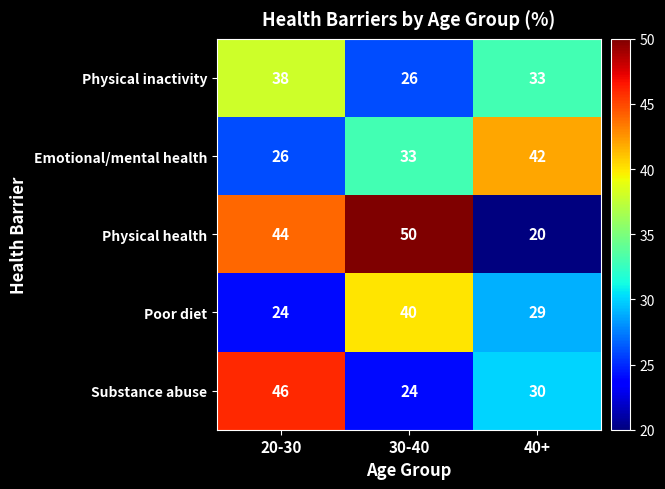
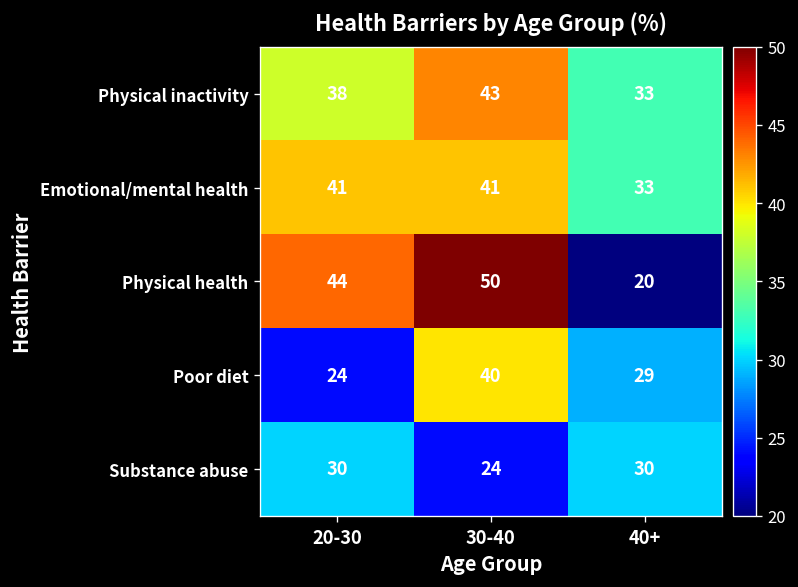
  {
    "Physical inactivity": {
      "20-30": 38,
-     "30-40": 26,
+     "30-40": 43,
      "40+": 33
    },
    "Emotional/mental health": {
-     "20-30": 26,
-     "30-40": 33,
-     "40+": 42
+     "20-30": 41,
+     "30-40": 41,
+     "40+": 33
    },
    "Physical health": {
      "20-30": 44,
      "30-40": 50,
      "40+": 20
    },
    "Poor diet": {
      "20-30": 24,
      "30-40": 40,
      "40+": 29
    },
    "Substance abuse": {
-     "20-30": 46,
+     "20-30": 30,
      "30-40": 24,
      "40+": 30
    }
  }
